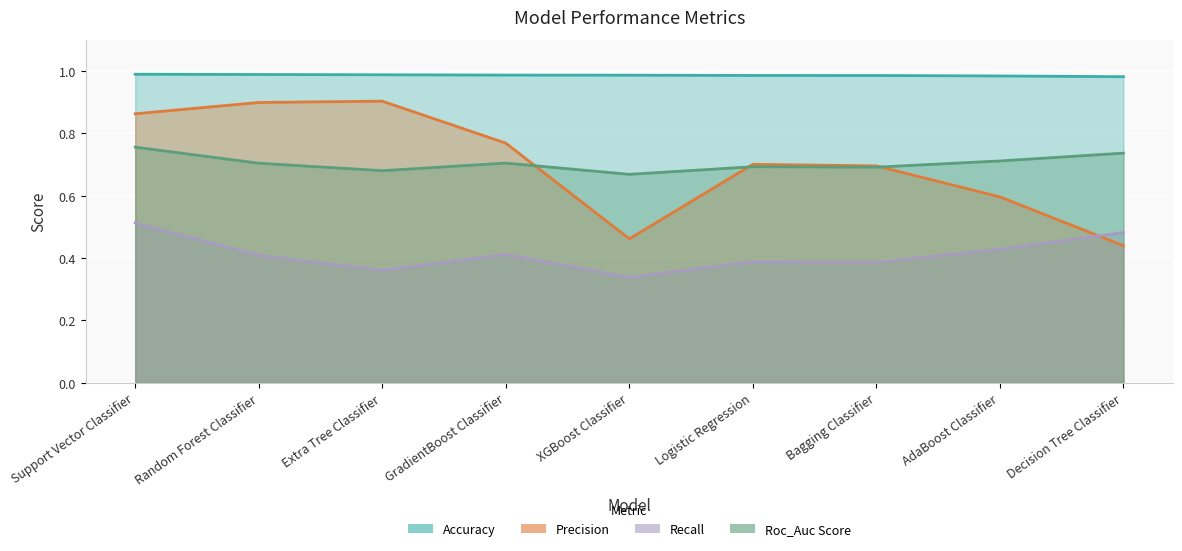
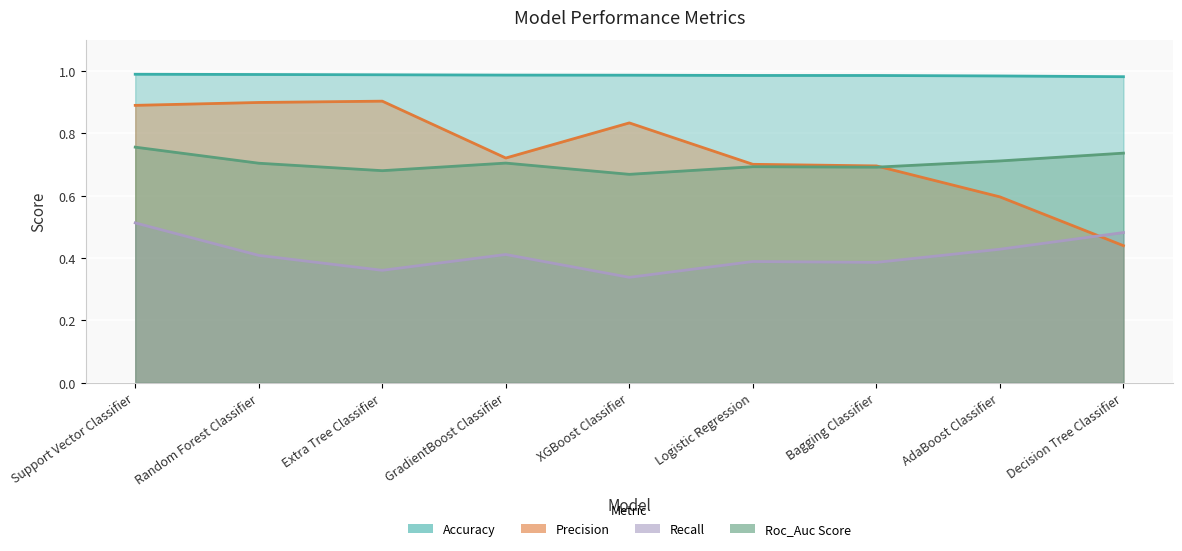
  {
    "Precision": {
-     "Support Vector Classifier": 0.86,
+     "Support Vector Classifier": 0.89,
      "Random Forest Classifier": 0.90,
      "Extra Tree Classifier": 0.90,
-     "GradientBoost Classifier": 0.77,
-     "XGBoost Classifier": 0.46,
+     "GradientBoost Classifier": 0.72,
+     "XGBoost Classifier": 0.83,
      "AdaBoost Classifier": 0.60,
      "Decision Tree Classifier": 0.44
    }
  }
